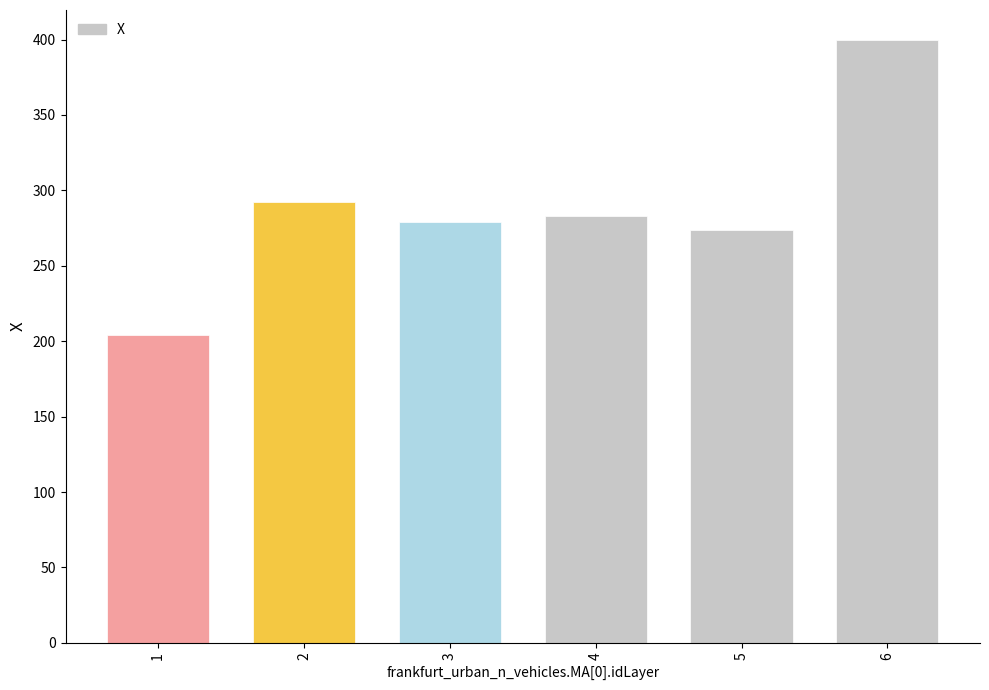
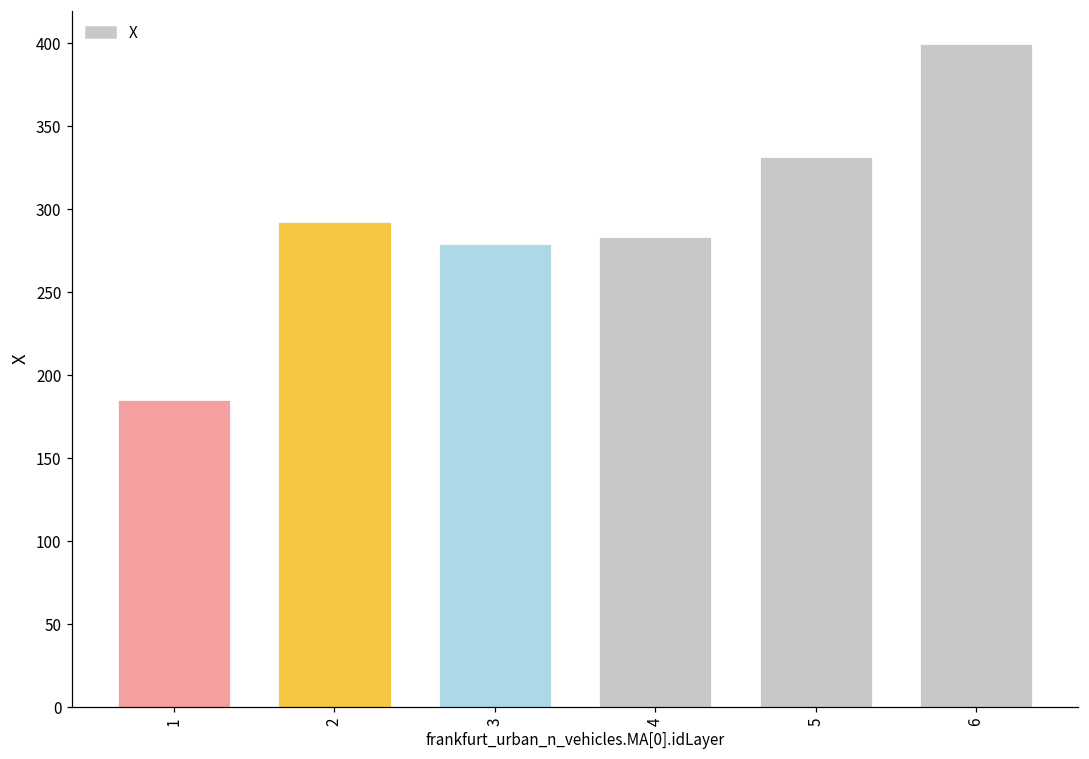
  {
-   "1": 204,
+   "1": 185,
    "2": 292,
    "3": 279,
    "4": 283,
-   "5": 274,
+   "5": 331,
    "6": 400
  }
